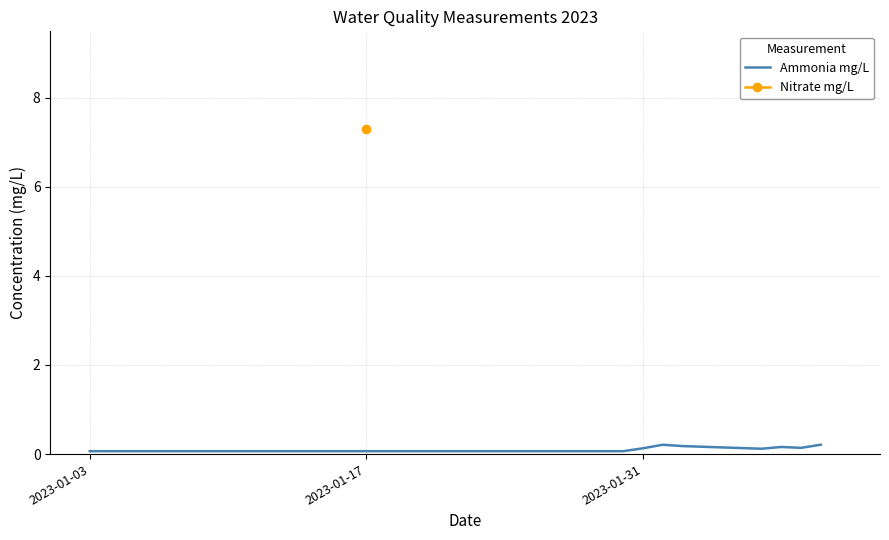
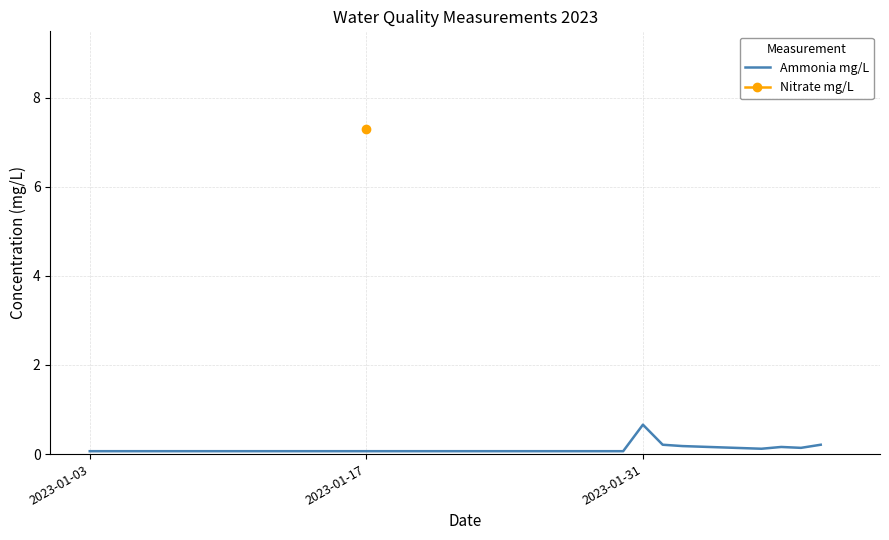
  {
    "Ammonia mg/L": {
      "2023-01-03": 0.1,
      "2023-01-17": 0.1,
-     "2023-01-31": 0.1
+     "2023-01-31": 0.7
    },
    "Nitrate mg/L": {
      "2023-01-17": 7.3
    }
  }
